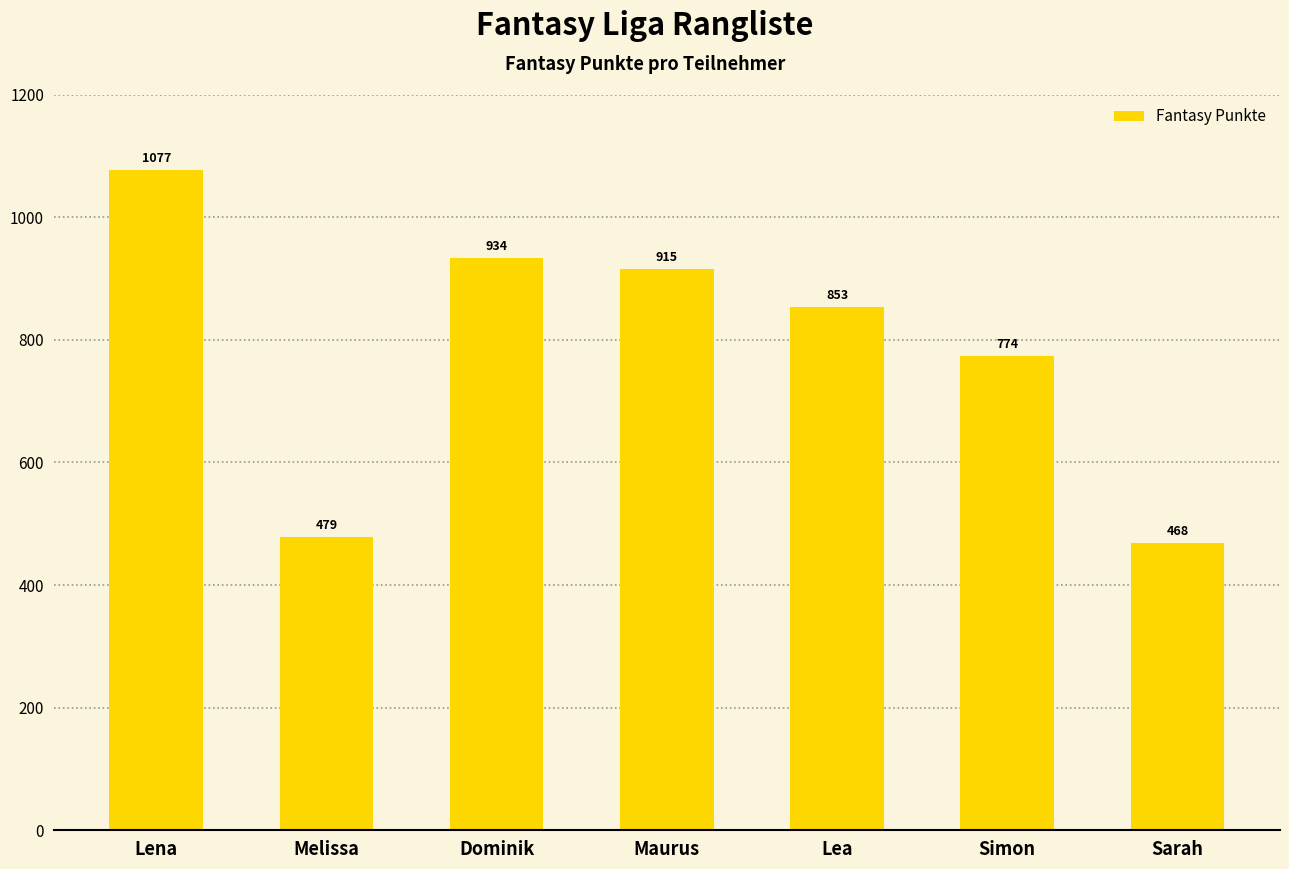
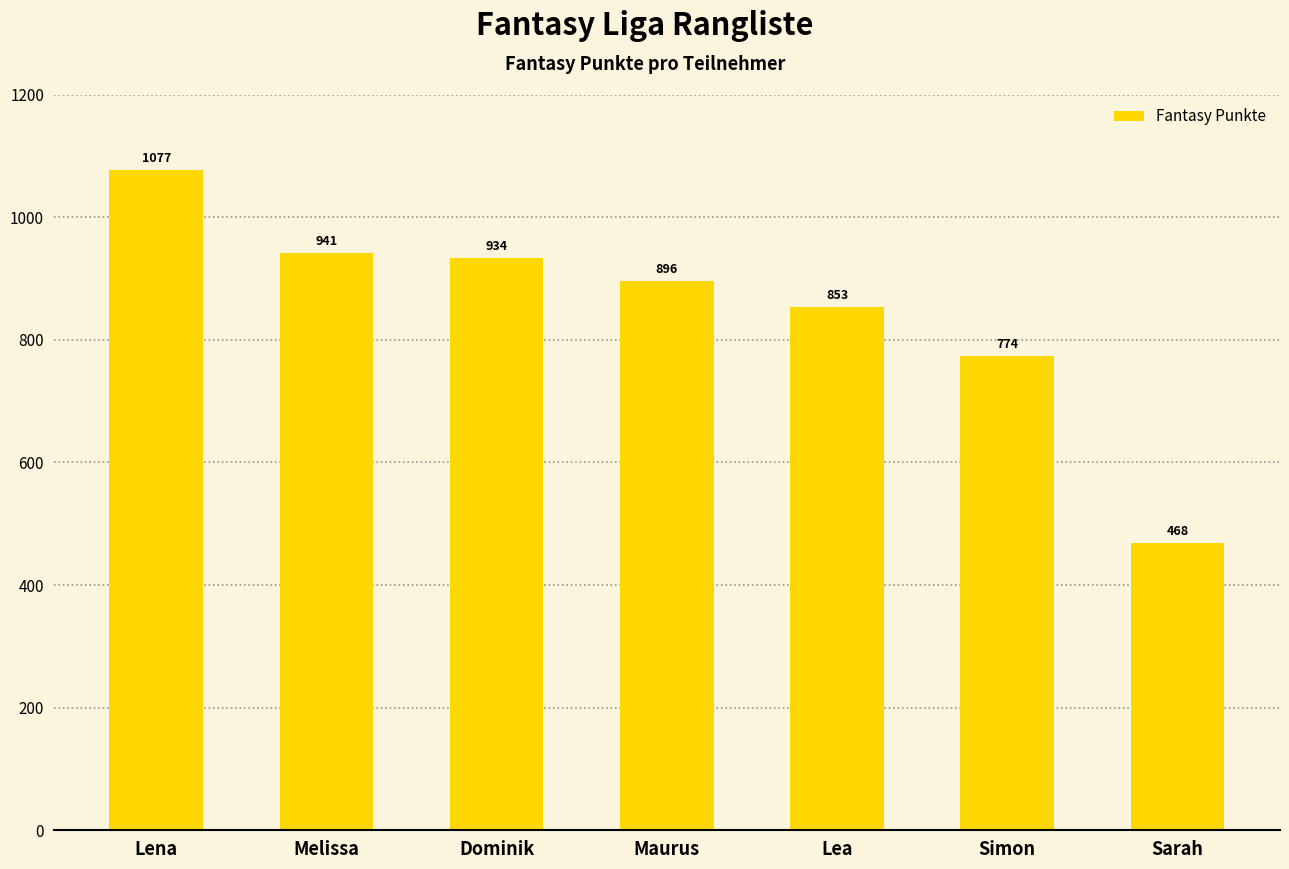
  {
    "Lena": 1077,
-   "Melissa": 479,
+   "Melissa": 941,
    "Dominik": 934,
-   "Maurus": 915,
+   "Maurus": 896,
    "Lea": 853,
    "Simon": 774,
    "Sarah": 468
  }
